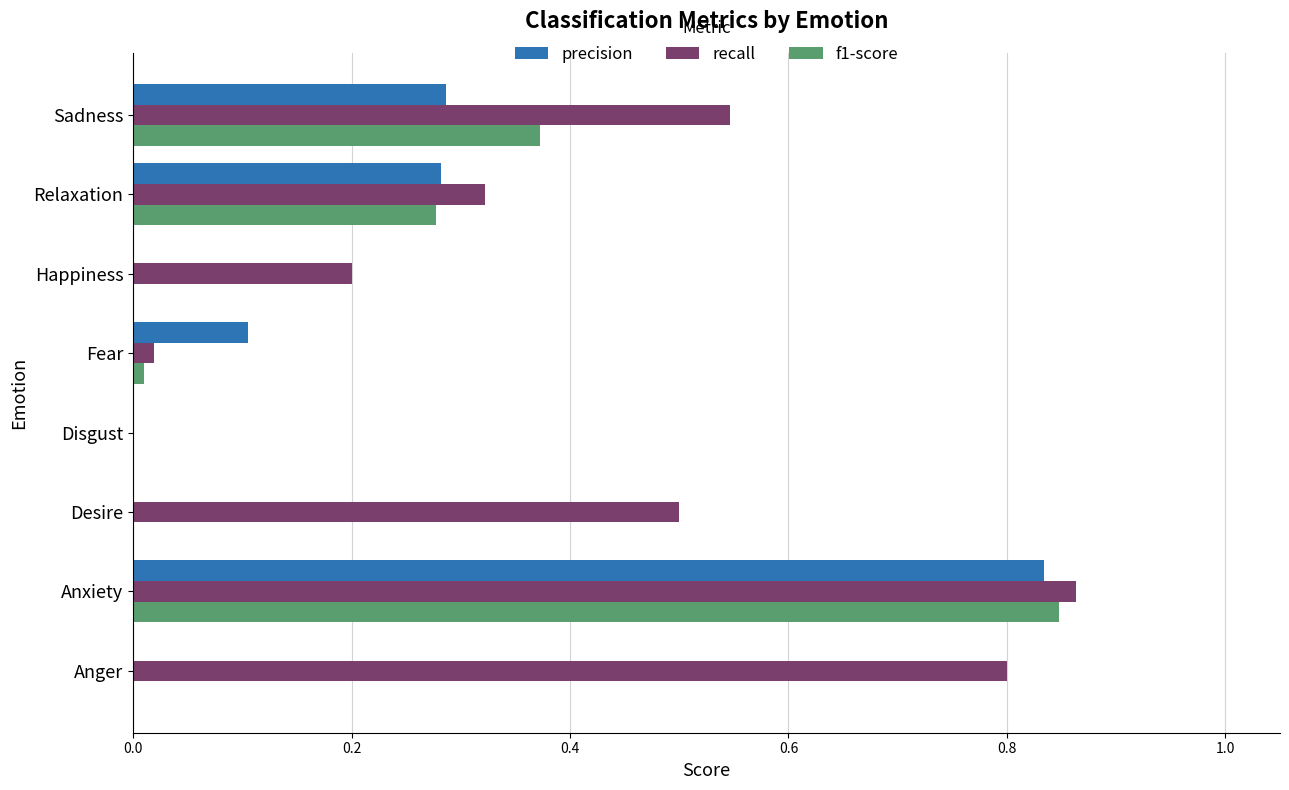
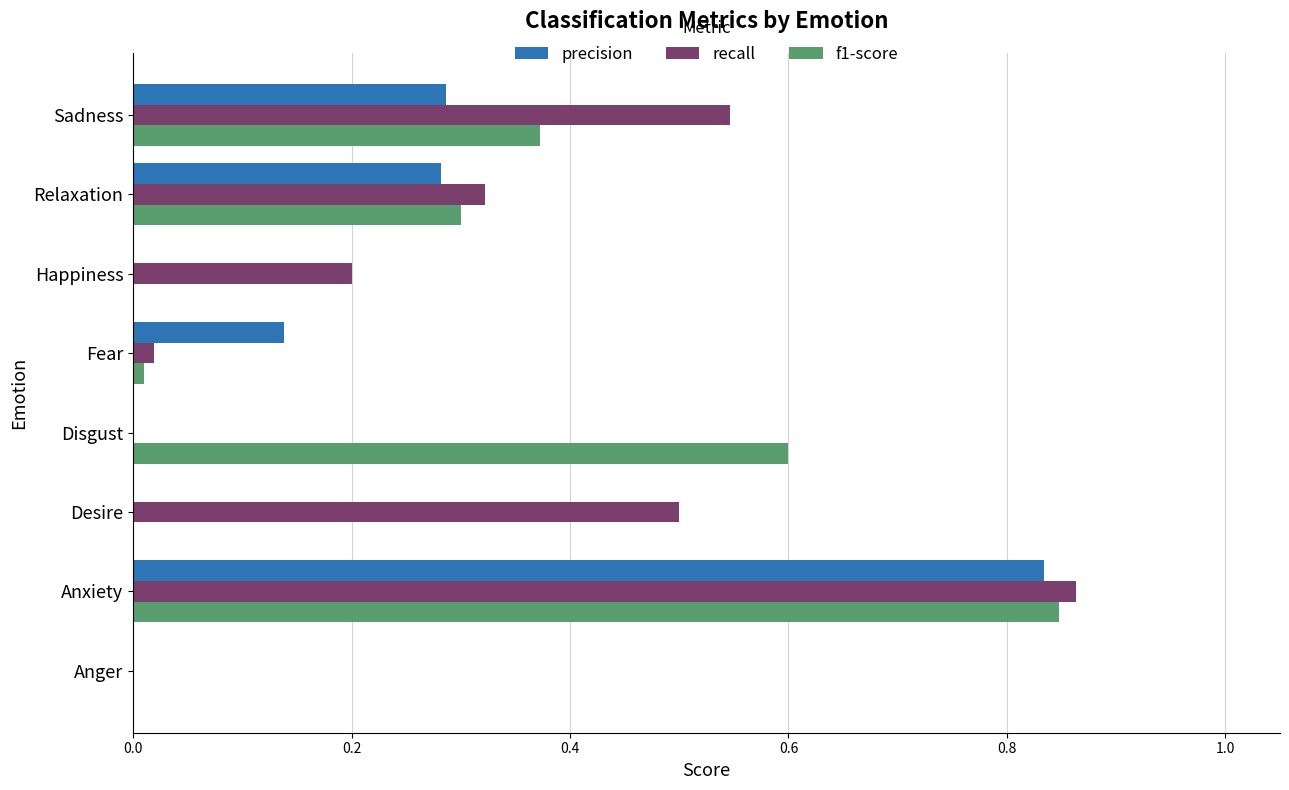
  {
    "precision": {
      "Sadness": 0.286,
      "Relaxation": 0.282,
      "Happiness": 0.000,
-     "Fear": 0.105,
+     "Fear": 0.138,
      "Disgust": 0.000,
      "Desire": 0.000,
      "Anxiety": 0.833,
      "Anger": 0.000
    },
    "recall": {
      "Sadness": 0.546,
      "Relaxation": 0.322,
      "Happiness": 0.2,
      "Fear": 0.020,
      "Disgust": 0.0,
      "Desire": 0.5,
      "Anxiety": 0.863,
-     "Anger": 0.8
+     "Anger": 0.0
    },
    "f1-score": {
      "Sadness": 0.373,
-     "Relaxation": 0.277,
+     "Relaxation": 0.301,
      "Happiness": 0.000,
      "Fear": 0.010,
-     "Disgust": 0.0,
+     "Disgust": 0.6,
      "Desire": 0.000,
      "Anxiety": 0.848,
      "Anger": 0.000
    }
  }
